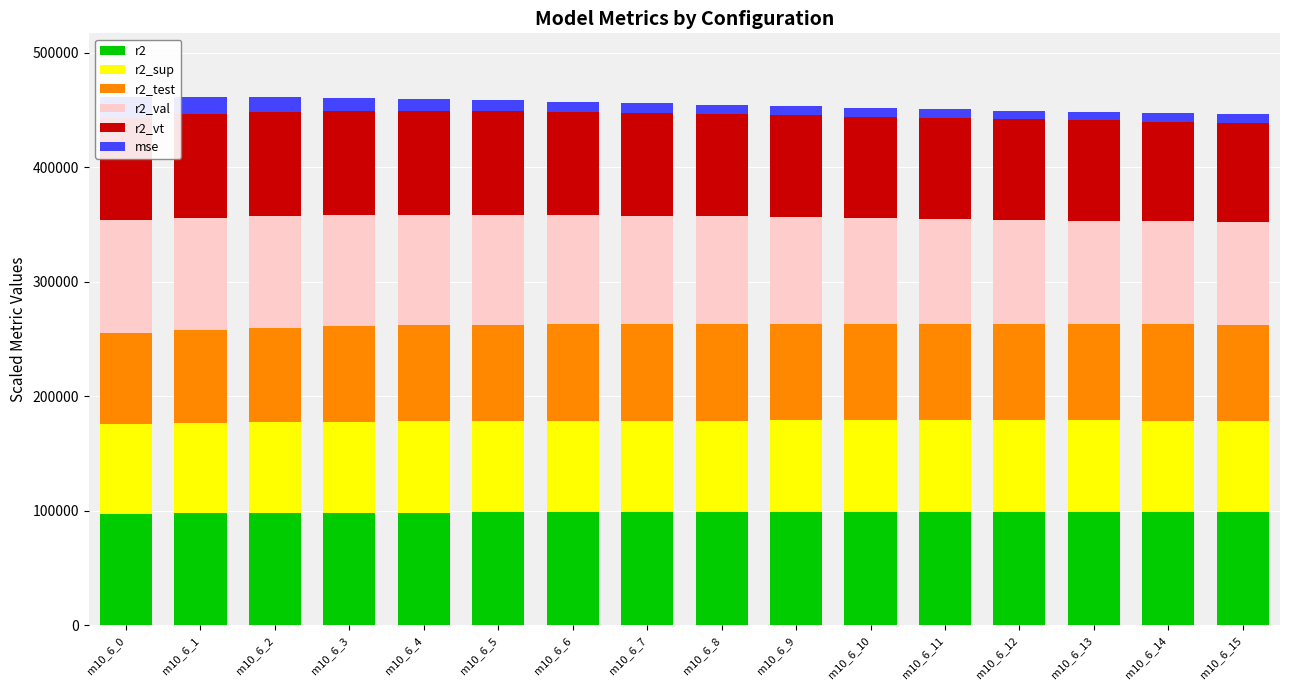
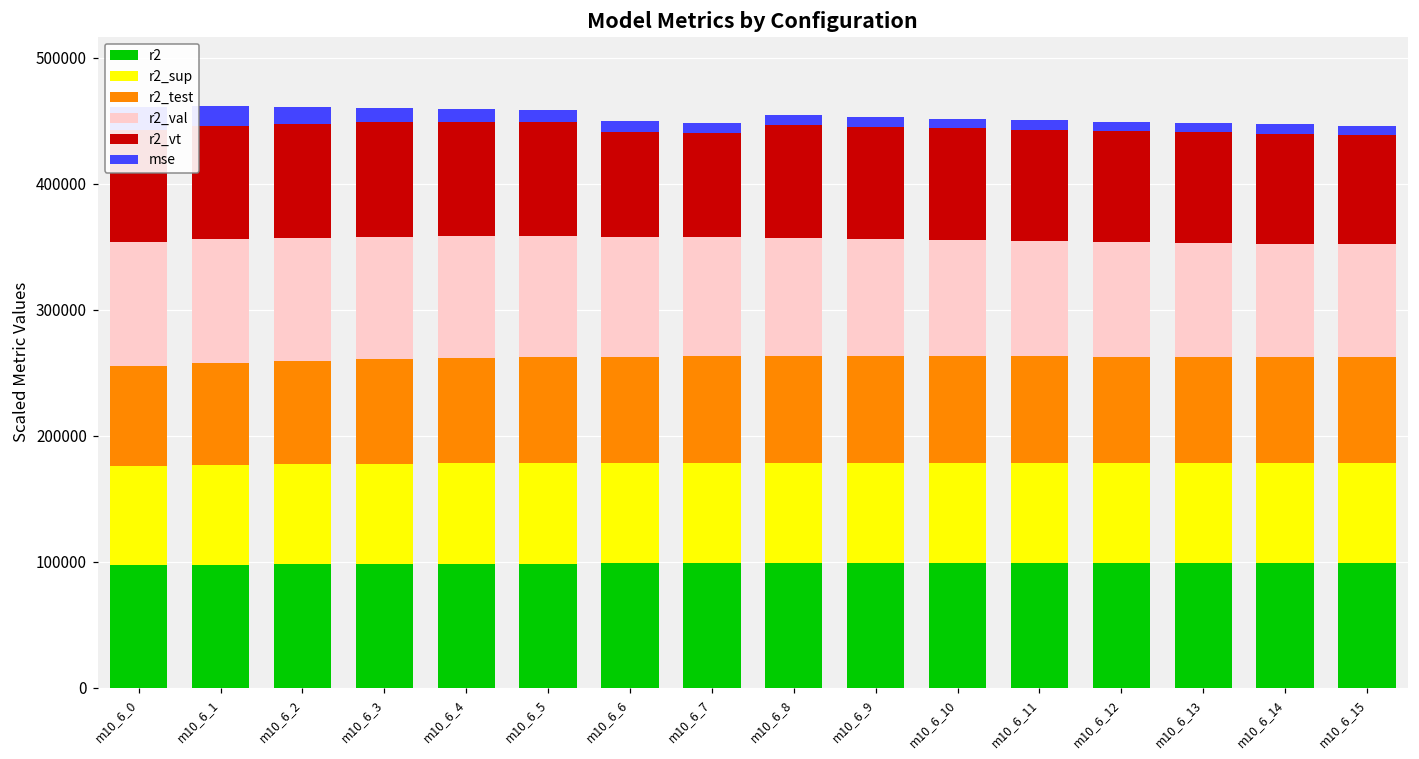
  {
    "r2": {
      "m10_6_0": 97000,
      "m10_6_1": 98000,
      "m10_6_2": 98000,
      "m10_6_3": 98000,
      "m10_6_4": 98000,
      "m10_6_5": 99000,
      "m10_6_6": 99000,
      "m10_6_7": 99000,
      "m10_6_8": 99000,
      "m10_6_9": 99000,
      "m10_6_10": 99000,
      "m10_6_11": 99000,
      "m10_6_12": 99000,
      "m10_6_13": 99000,
      "m10_6_14": 99000,
      "m10_6_15": 99000
    },
    "r2_sup": {
      "m10_6_0": 79000,
      "m10_6_1": 79000,
      "m10_6_2": 79000,
      "m10_6_3": 80000,
      "m10_6_4": 80000,
      "m10_6_5": 80000,
      "m10_6_6": 80000,
      "m10_6_7": 80000,
      "m10_6_8": 80000,
      "m10_6_9": 80000,
      "m10_6_10": 80000,
      "m10_6_11": 80000,
      "m10_6_12": 80000,
      "m10_6_13": 80000,
      "m10_6_14": 80000,
      "m10_6_15": 80000
    },
    "r2_test": {
      "m10_6_0": 79000,
      "m10_6_1": 81000,
      "m10_6_2": 82000,
      "m10_6_3": 83000,
      "m10_6_4": 84000,
      "m10_6_5": 84000,
      "m10_6_6": 84000,
      "m10_6_7": 84000,
      "m10_6_8": 84000,
      "m10_6_9": 84000,
      "m10_6_10": 84000,
      "m10_6_11": 84000,
      "m10_6_12": 84000,
      "m10_6_13": 84000,
      "m10_6_14": 84000,
      "m10_6_15": 84000
    },
    "r2_val": {
      "m10_6_0": 98000,
      "m10_6_1": 98000,
      "m10_6_2": 98000,
      "m10_6_3": 97000,
      "m10_6_4": 97000,
      "m10_6_5": 96000,
      "m10_6_6": 95000,
      "m10_6_7": 94000,
      "m10_6_8": 94000,
      "m10_6_9": 93000,
      "m10_6_10": 92000,
      "m10_6_11": 92000,
      "m10_6_12": 91000,
      "m10_6_13": 90000,
      "m10_6_14": 90000,
      "m10_6_15": 89000
    },
    "r2_vt": {
      "m10_6_1": 90000,
      "m10_6_2": 90000,
      "m10_6_3": 91000,
      "m10_6_4": 91000,
      "m10_6_5": 90000,
-     "m10_6_6": 90000,
-     "m10_6_7": 90000,
+     "m10_6_6": 83000,
+     "m10_6_7": 83000,
      "m10_6_8": 89000,
      "m10_6_9": 89000,
      "m10_6_10": 89000,
      "m10_6_11": 88000,
      "m10_6_12": 88000,
      "m10_6_13": 88000,
      "m10_6_14": 87000,
      "m10_6_15": 87000
    },
    "mse": {
      "m10_6_1": 15000,
      "m10_6_2": 13000,
      "m10_6_3": 12000,
      "m10_6_4": 10000,
      "m10_6_5": 9000,
      "m10_6_6": 9000,
      "m10_6_7": 8000,
      "m10_6_8": 8000,
      "m10_6_9": 8000,
      "m10_6_10": 8000,
      "m10_6_11": 8000,
      "m10_6_12": 7000,
      "m10_6_13": 7000,
      "m10_6_14": 8000,
      "m10_6_15": 8000
    }
  }
